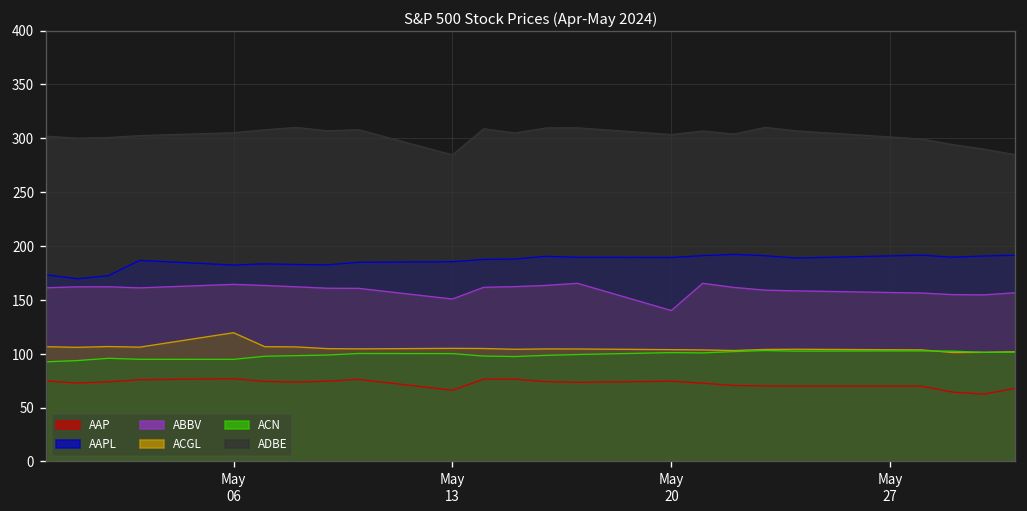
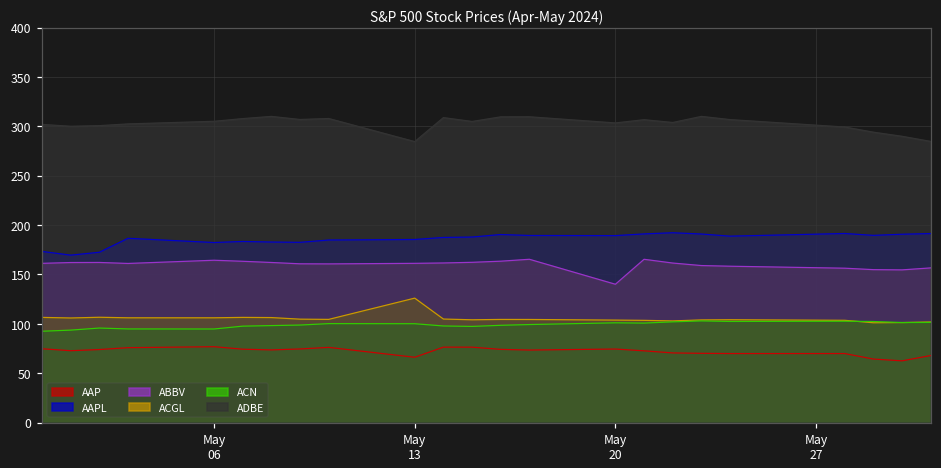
  {
    "AAP": {
      "May 06": 80,
      "May 13": 70,
      "May 20": 70
    },
    "AAPL": {
      "May 06": 180,
      "May 13": 190,
      "May 20": 190
    },
    "ABBV": {
      "May 06": 160,
-     "May 13": 150,
+     "May 13": 160,
      "May 20": 140
    },
    "ACGL": {
-     "May 06": 120,
-     "May 13": 100
+     "May 06": 110,
+     "May 13": 130
    },
    "ACN": {
      "May 06": 90,
      "May 13": 100
    },
    "ADBE": {
      "May 06": 310,
      "May 13": 280,
      "May 20": 300
    }
  }
